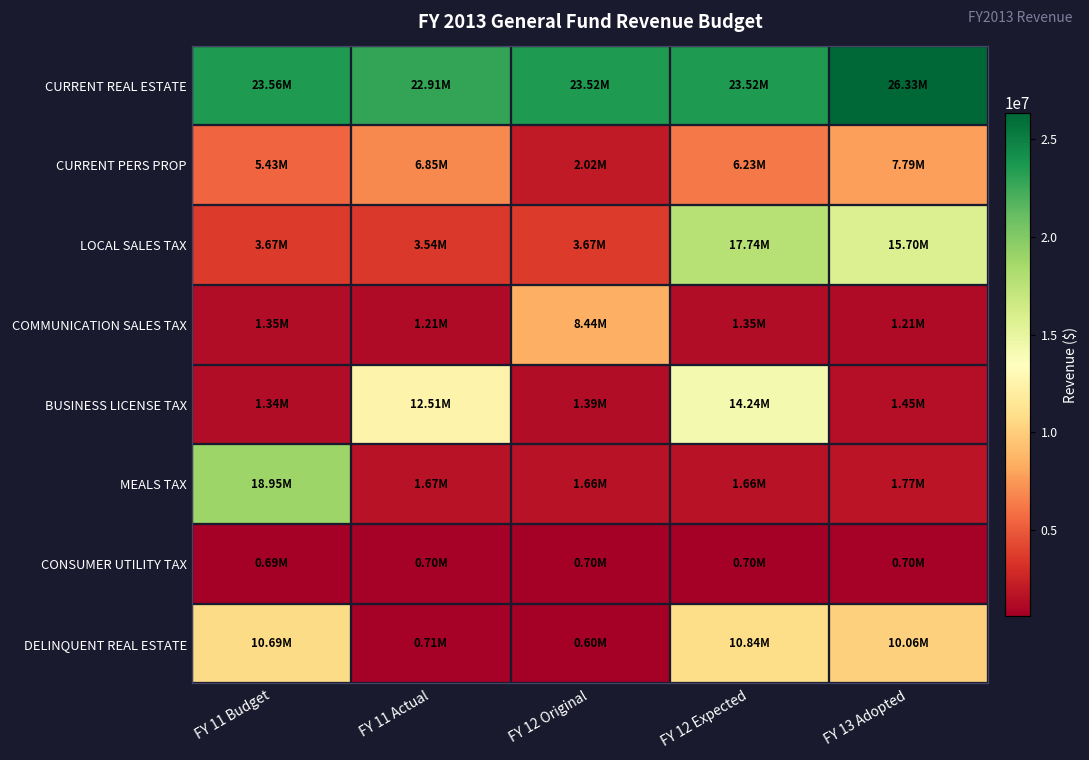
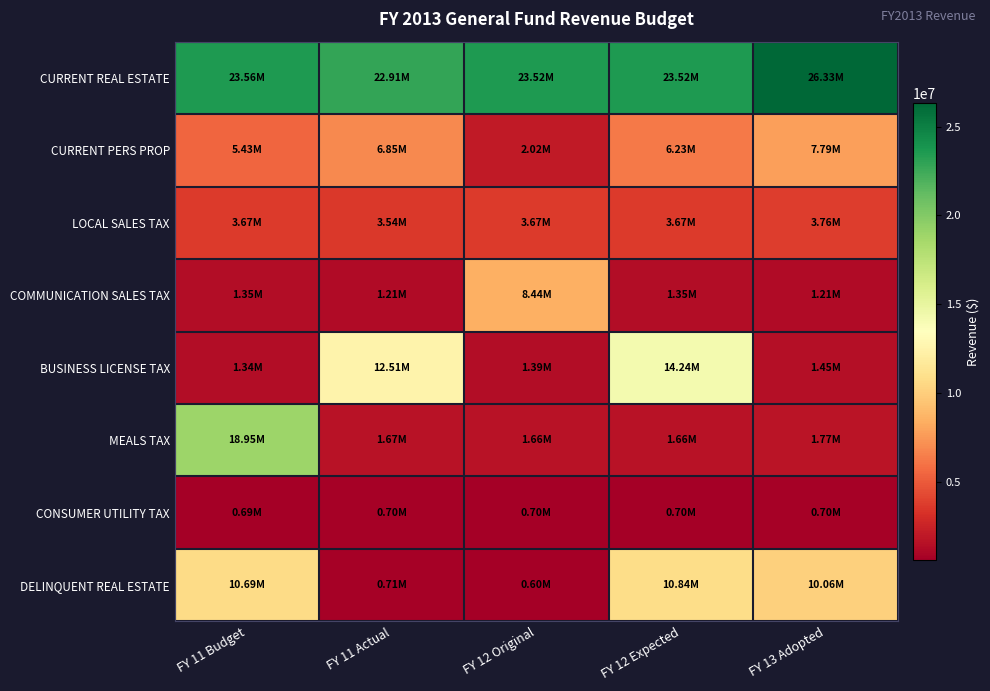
  {
    "CURRENT REAL ESTATE": {
      "FY 11 Budget": "23.56M",
      "FY 11 Actual": "22.91M",
      "FY 12 Original": "23.52M",
      "FY 12 Expected": "23.52M",
      "FY 13 Adopted": "26.33M"
    },
    "CURRENT PERS PROP": {
      "FY 11 Budget": "5.43M",
      "FY 11 Actual": "6.85M",
      "FY 12 Original": "2.02M",
      "FY 12 Expected": "6.23M",
      "FY 13 Adopted": "7.79M"
    },
    "LOCAL SALES TAX": {
      "FY 11 Budget": "3.67M",
      "FY 11 Actual": "3.54M",
      "FY 12 Original": "3.67M",
-     "FY 12 Expected": "17.74M",
-     "FY 13 Adopted": "15.70M"
+     "FY 12 Expected": "3.67M",
+     "FY 13 Adopted": "3.76M"
    },
    "COMMUNICATION SALES TAX": {
      "FY 11 Budget": "1.35M",
      "FY 11 Actual": "1.21M",
      "FY 12 Original": "8.44M",
      "FY 12 Expected": "1.35M",
      "FY 13 Adopted": "1.21M"
    },
    "BUSINESS LICENSE TAX": {
      "FY 11 Budget": "1.34M",
      "FY 11 Actual": "12.51M",
      "FY 12 Original": "1.39M",
      "FY 12 Expected": "14.24M",
      "FY 13 Adopted": "1.45M"
    },
    "MEALS TAX": {
      "FY 11 Budget": "18.95M",
      "FY 11 Actual": "1.67M",
      "FY 12 Original": "1.66M",
      "FY 12 Expected": "1.66M",
      "FY 13 Adopted": "1.77M"
    },
    "CONSUMER UTILITY TAX": {
      "FY 11 Budget": "0.69M",
      "FY 11 Actual": "0.70M",
      "FY 12 Original": "0.70M",
      "FY 12 Expected": "0.70M",
      "FY 13 Adopted": "0.70M"
    },
    "DELINQUENT REAL ESTATE": {
      "FY 11 Budget": "10.69M",
      "FY 11 Actual": "0.71M",
      "FY 12 Original": "0.60M",
      "FY 12 Expected": "10.84M",
      "FY 13 Adopted": "10.06M"
    }
  }
